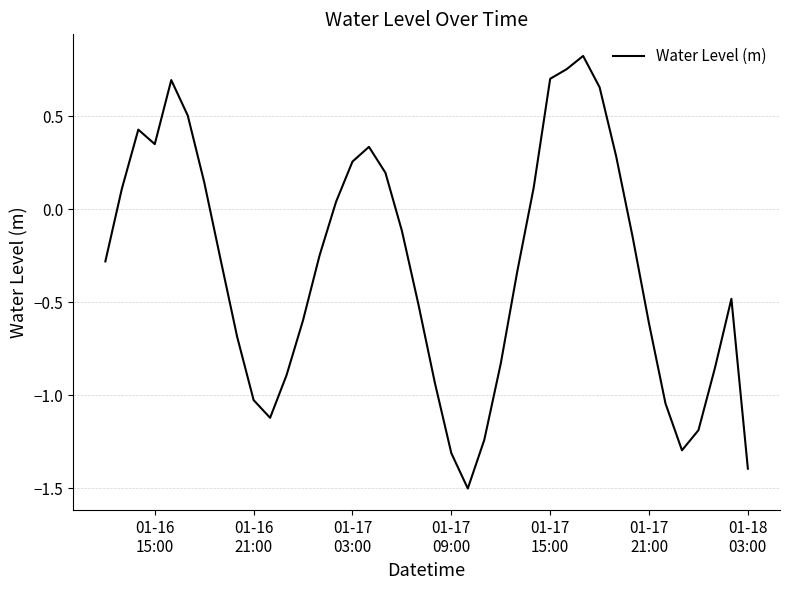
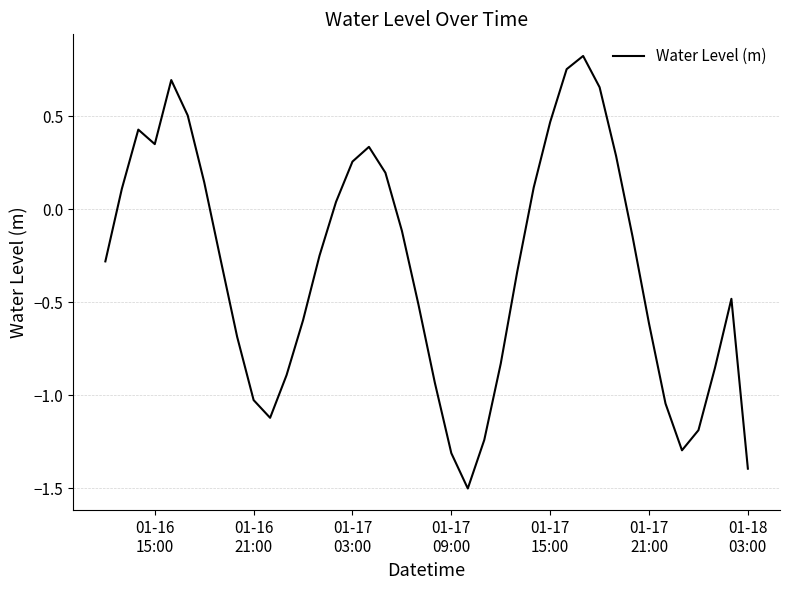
  {
    "01-16 15:00": 0.35,
    "01-16 21:00": -1.03,
    "01-17 03:00": 0.26,
    "01-17 09:00": -1.31,
-   "01-17 15:00": 0.70,
+   "01-17 15:00": 0.47,
    "01-17 21:00": -0.61,
    "01-18 03:00": -1.39
  }
